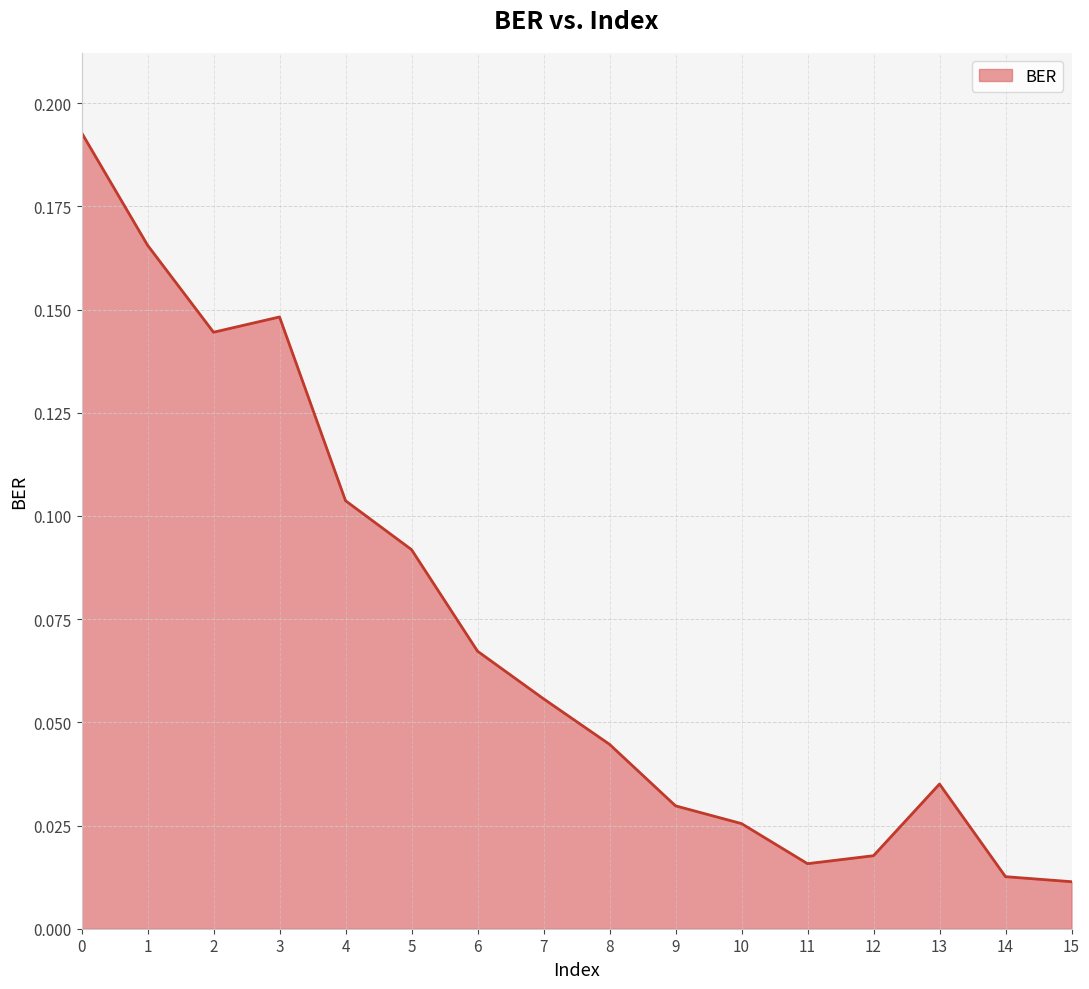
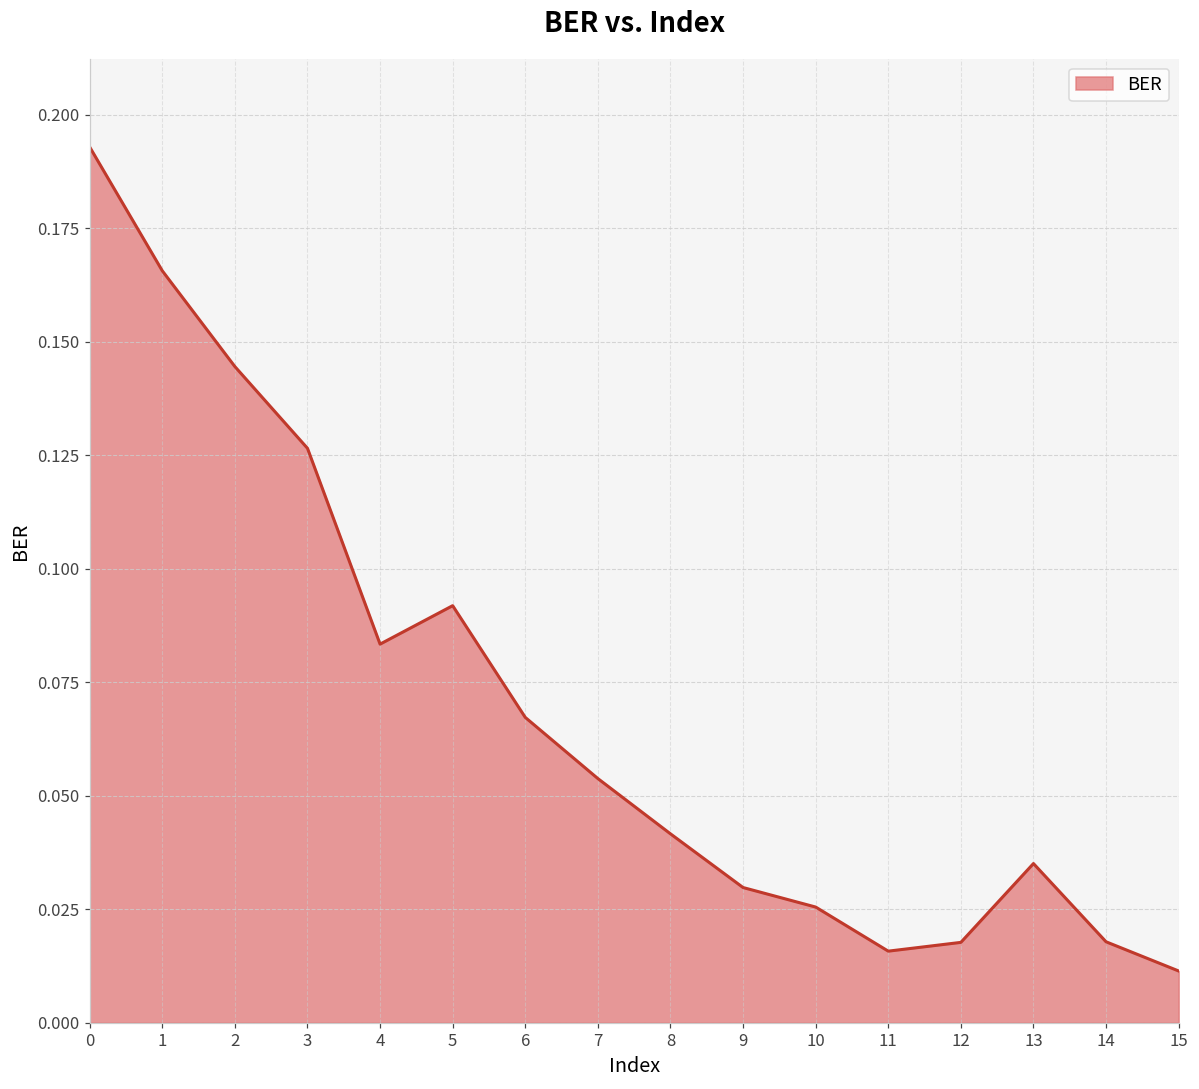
  {
    "0": 0.193,
    "1": 0.166,
    "2": 0.144,
-   "3": 0.148,
-   "4": 0.104,
+   "3": 0.127,
+   "4": 0.083,
    "5": 0.092,
    "6": 0.067,
-   "7": 0.056,
-   "8": 0.045,
+   "7": 0.054,
+   "8": 0.042,
    "9": 0.030,
    "10": 0.025,
    "11": 0.016,
    "12": 0.018,
    "13": 0.035,
-   "14": 0.013,
+   "14": 0.018,
    "15": 0.011
  }
